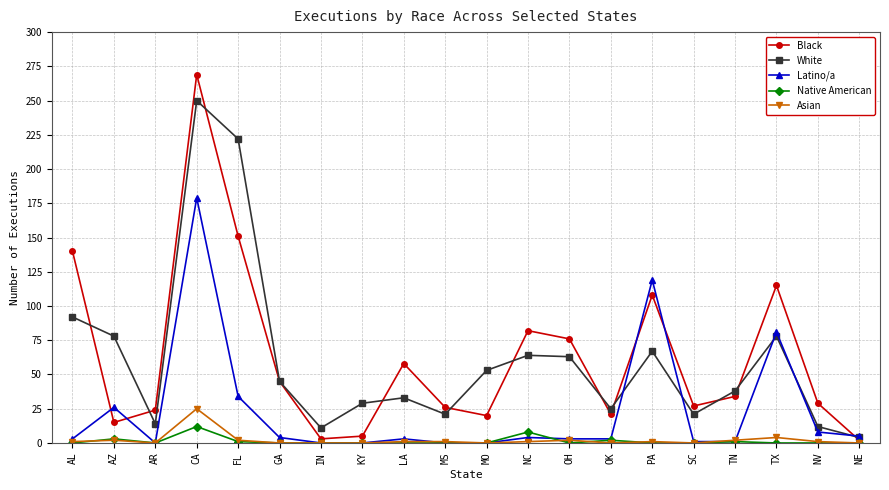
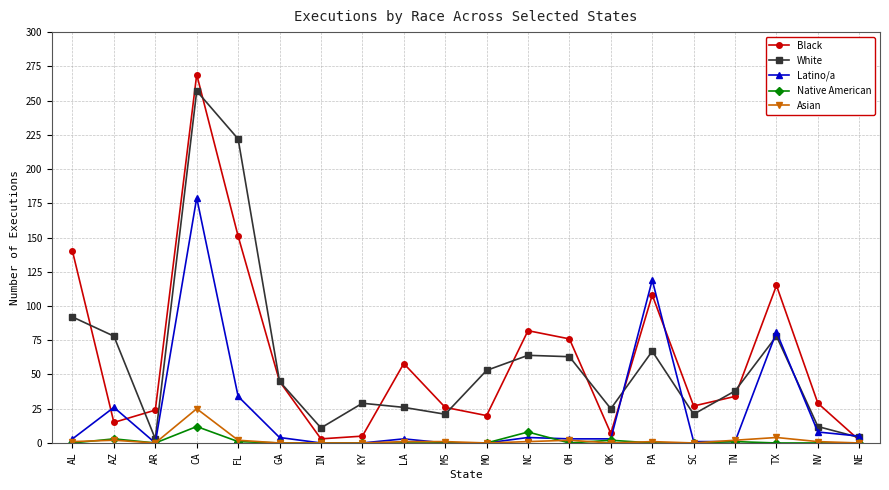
  {
    "Black": {
      "AL": 140,
      "AZ": 15,
      "AR": 24,
      "CA": 269,
      "FL": 151,
      "IN": 3,
      "KY": 5,
      "LA": 58,
      "MS": 26,
      "MO": 20,
      "NC": 82,
      "OH": 76,
-     "OK": 21,
+     "OK": 7,
      "PA": 108,
      "SC": 27,
      "TN": 34,
      "TX": 115,
      "NV": 29,
      "NE": 2
    },
    "White": {
      "AL": 92,
      "AZ": 78,
-     "AR": 14,
-     "CA": 250,
+     "AR": 3,
+     "CA": 257,
      "FL": 222,
      "IN": 11,
      "KY": 29,
-     "LA": 33,
+     "LA": 26,
      "MS": 21,
      "MO": 53,
      "NC": 64,
      "OH": 63,
      "OK": 25,
      "PA": 67,
      "SC": 21,
      "TN": 38,
      "TX": 78,
      "NV": 12
    },
    "Latino/a": {
      "AL": 3,
      "AZ": 26,
      "CA": 179,
      "FL": 34,
      "GA": 4,
      "LA": 3,
      "NC": 4,
      "PA": 119,
      "TX": 81,
      "NV": 8
    },
    "Native American": {
      "CA": 12,
      "NC": 8,
      "OH": 0,
      "TX": 0
    },
    "Asian": {
      "CA": 25,
      "NC": 1,
      "OK": 0,
      "TX": 4
    }
  }
